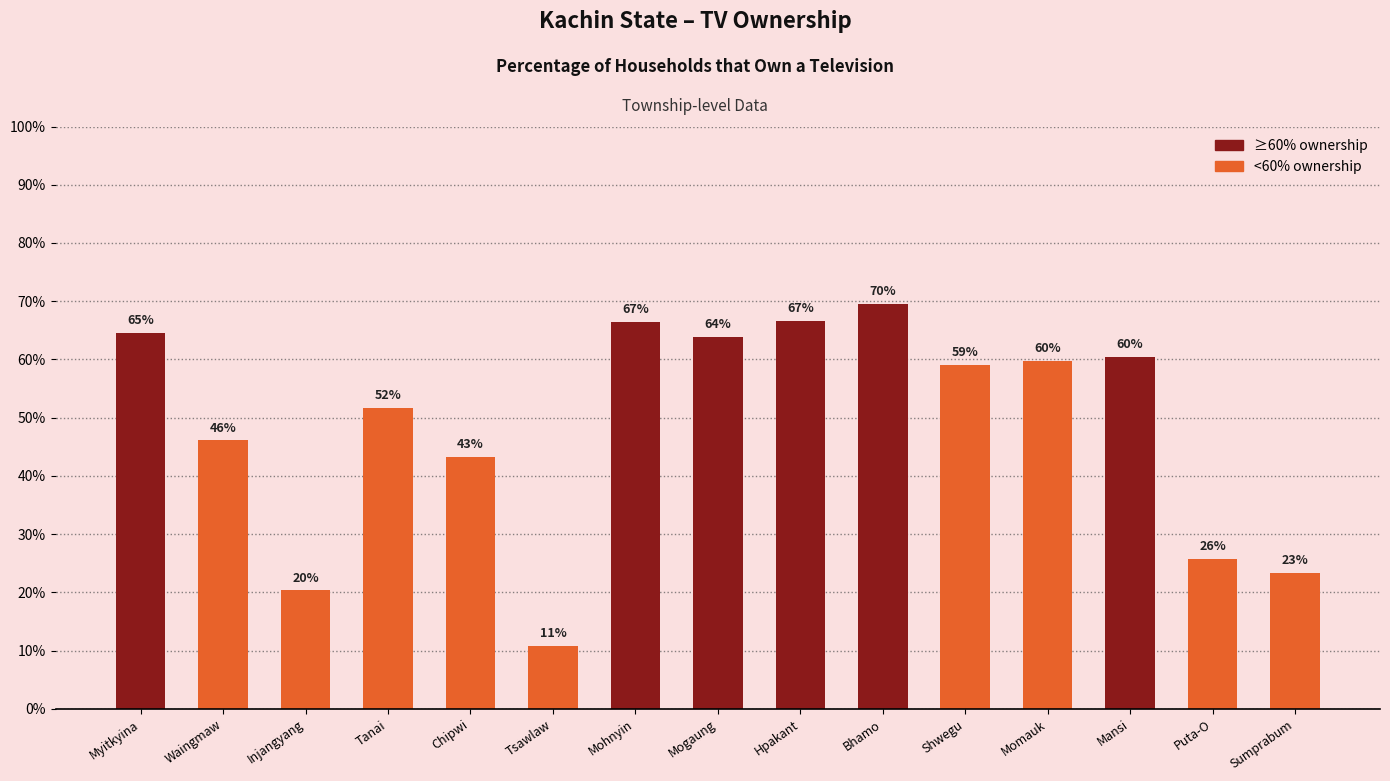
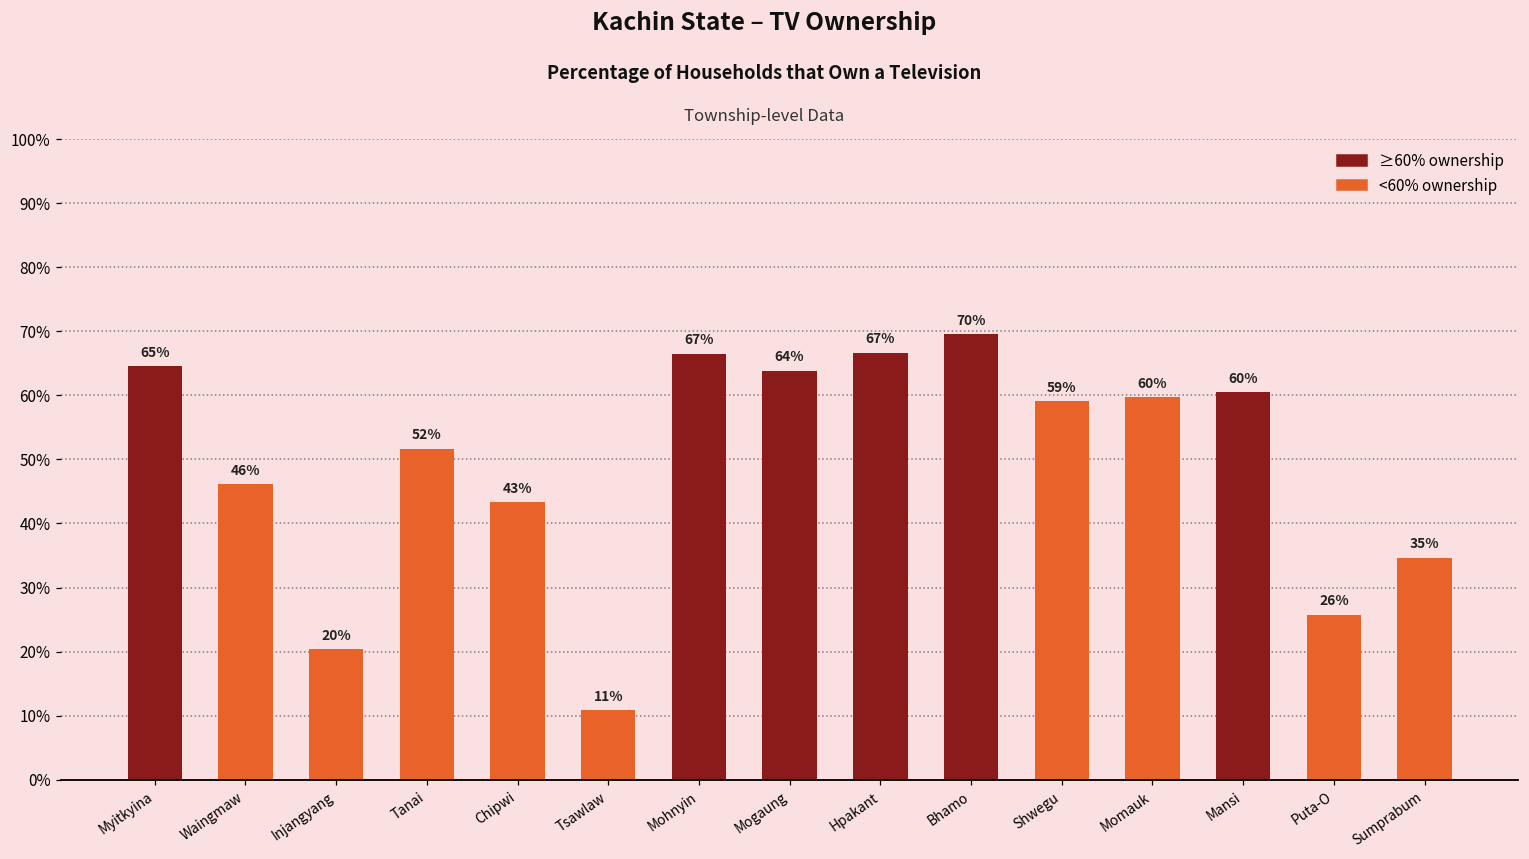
  {
    "Myitkyina": "65%",
    "Waingmaw": "46%",
    "Injangyang": "20%",
    "Tanai": "52%",
    "Chipwi": "43%",
    "Tsawlaw": "11%",
    "Mohnyin": "67%",
    "Mogaung": "64%",
    "Hpakant": "67%",
    "Bhamo": "70%",
    "Shwegu": "59%",
    "Momauk": "60%",
    "Mansi": "60%",
    "Puta-O": "26%",
-   "Sumprabum": "23%"
+   "Sumprabum": "35%"
  }
